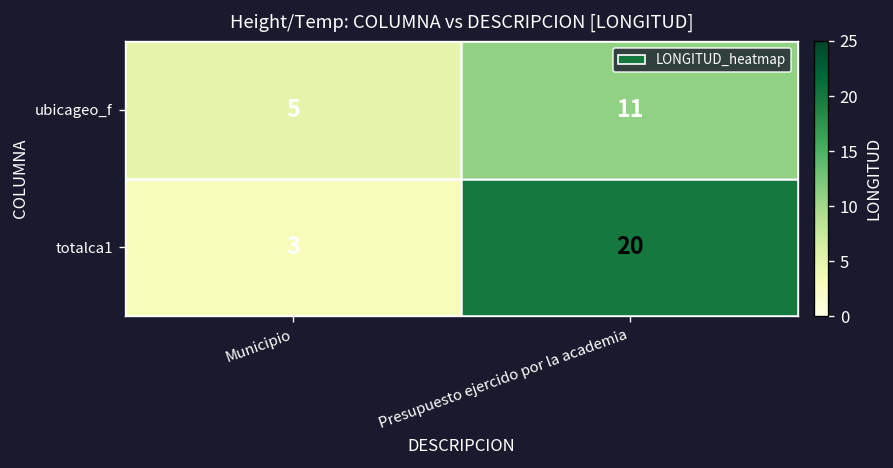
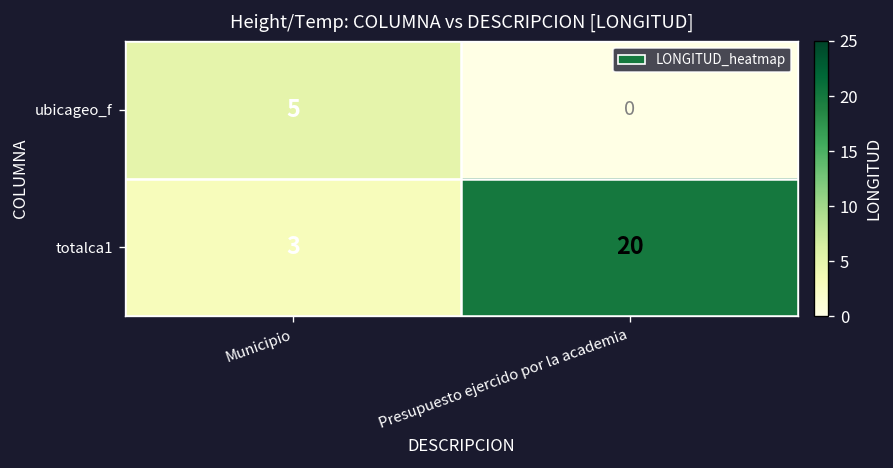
  {
    "ubicageo_f": {
      "Municipio": 5,
-     "Presupuesto ejercido por la academia": 11
+     "Presupuesto ejercido por la academia": 0
    },
    "totalca1": {
      "Municipio": 3,
      "Presupuesto ejercido por la academia": 20
    }
  }
